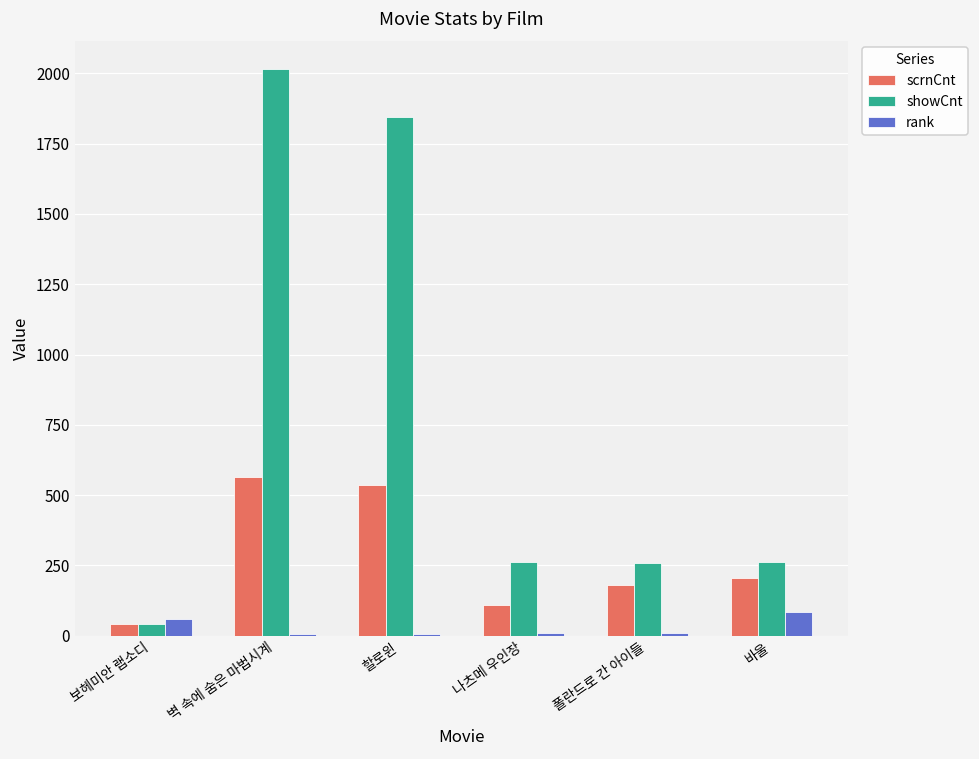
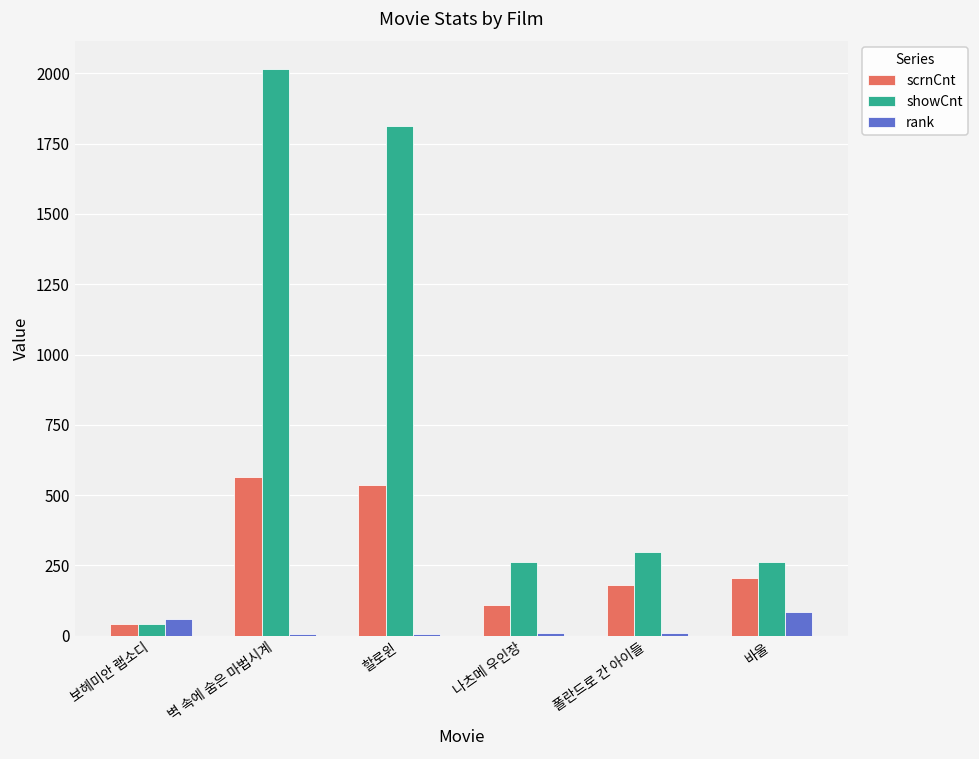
  {
    "scrnCnt": {
      "보헤미안 랩소디": 40,
      "벽 속에 숨은 마법시계": 560,
      "할로윈": 540,
      "나츠메 우인장": 110,
      "폴란드로 간 아이들": 180,
      "바울": 210
    },
    "showCnt": {
      "보헤미안 랩소디": 40,
      "벽 속에 숨은 마법시계": 2020,
-     "할로윈": 1850,
+     "할로윈": 1810,
      "나츠메 우인장": 260,
-     "폴란드로 간 아이들": 260,
+     "폴란드로 간 아이들": 300,
      "바울": 260
    },
    "rank": {
      "보헤미안 랩소디": 60,
      "폴란드로 간 아이들": 10,
      "바울": 80
    }
  }
